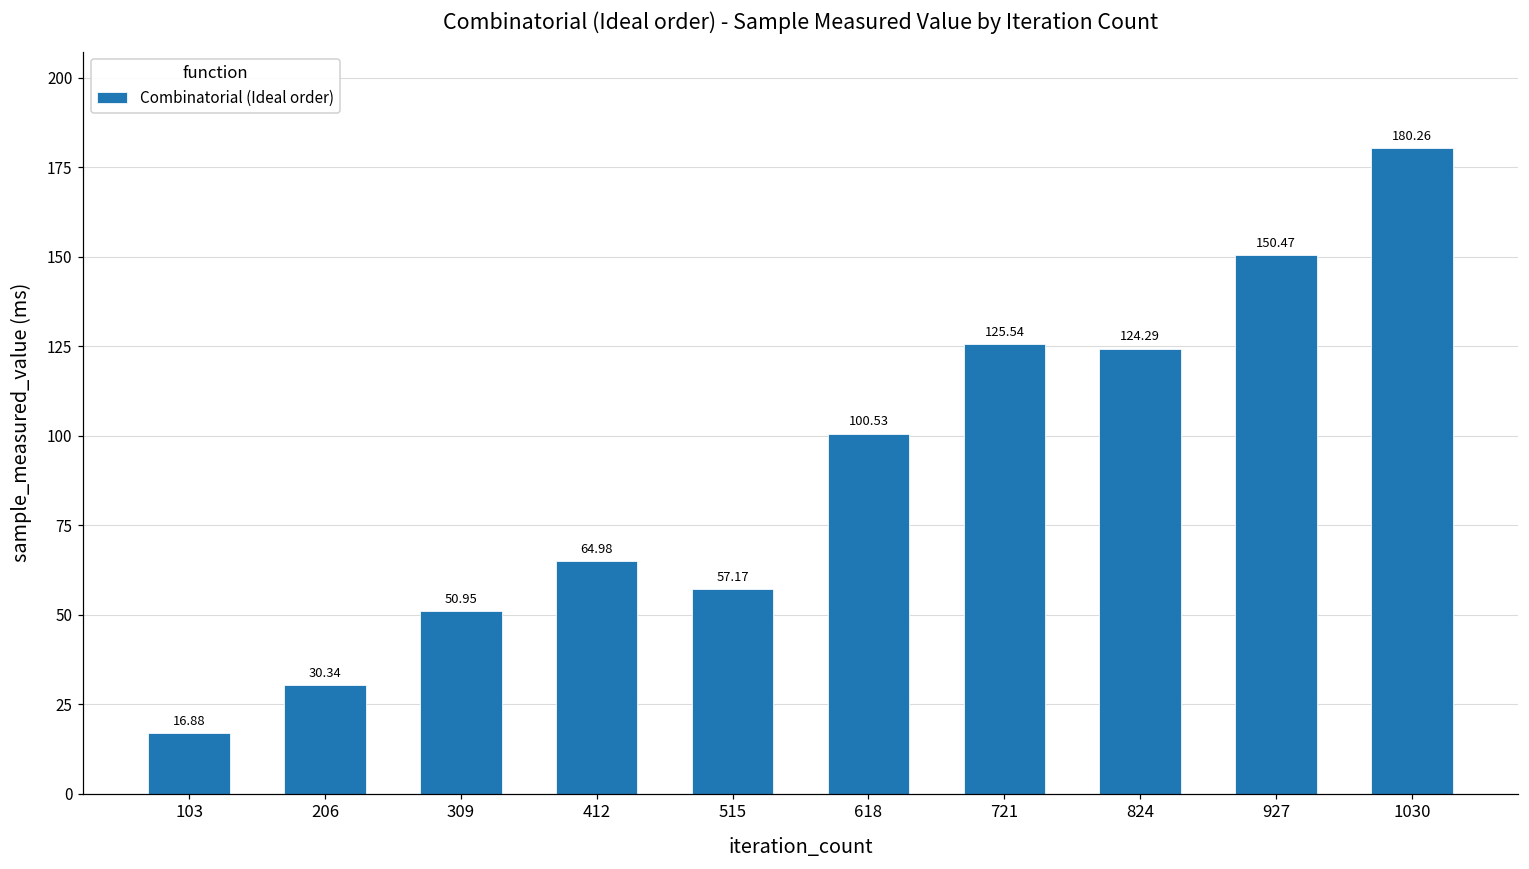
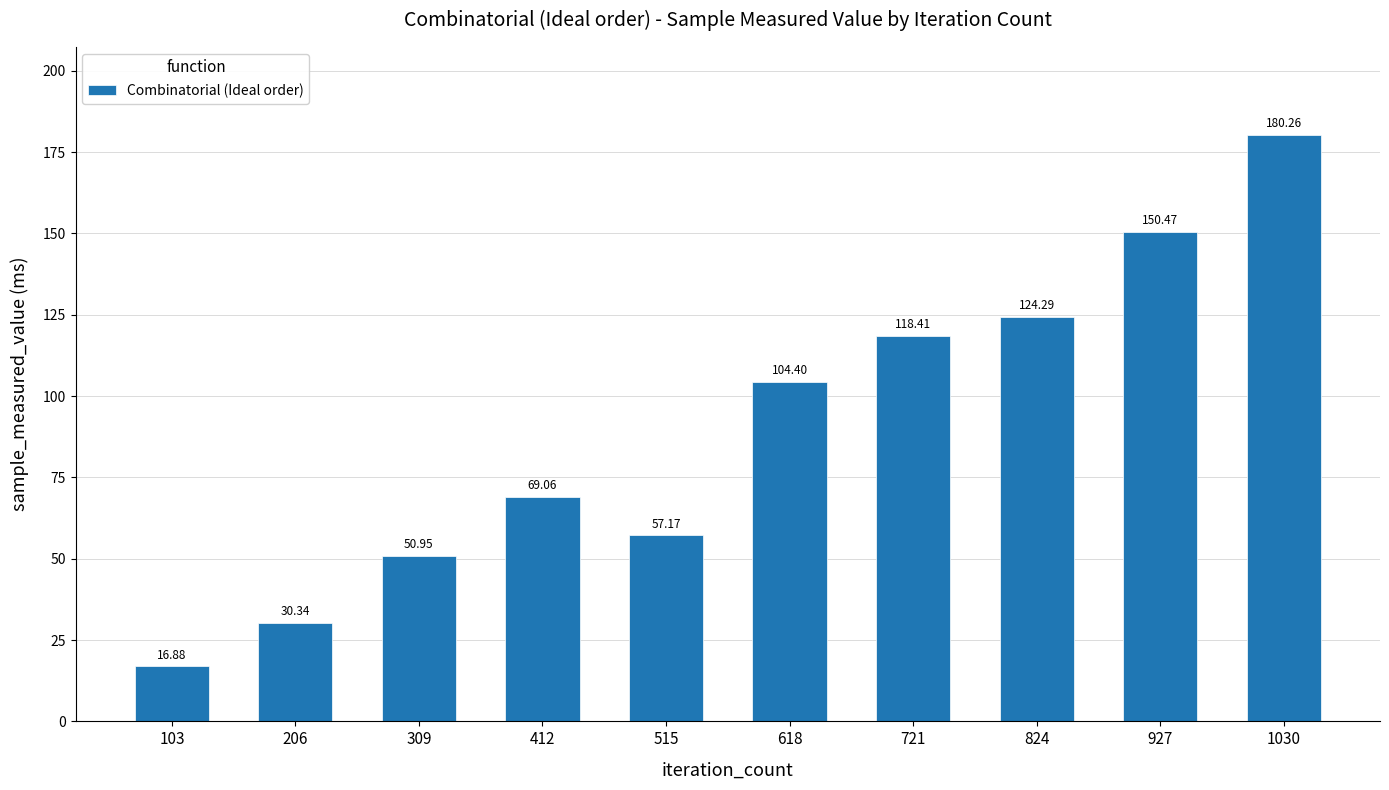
  {
    "103": 16.88,
    "206": 30.34,
    "309": 50.95,
-   "412": 64.98,
+   "412": 69.06,
    "515": 57.17,
-   "618": 100.53,
-   "721": 125.54,
+   "618": 104.40,
+   "721": 118.41,
    "824": 124.29,
    "927": 150.47,
    "1030": 180.26
  }
